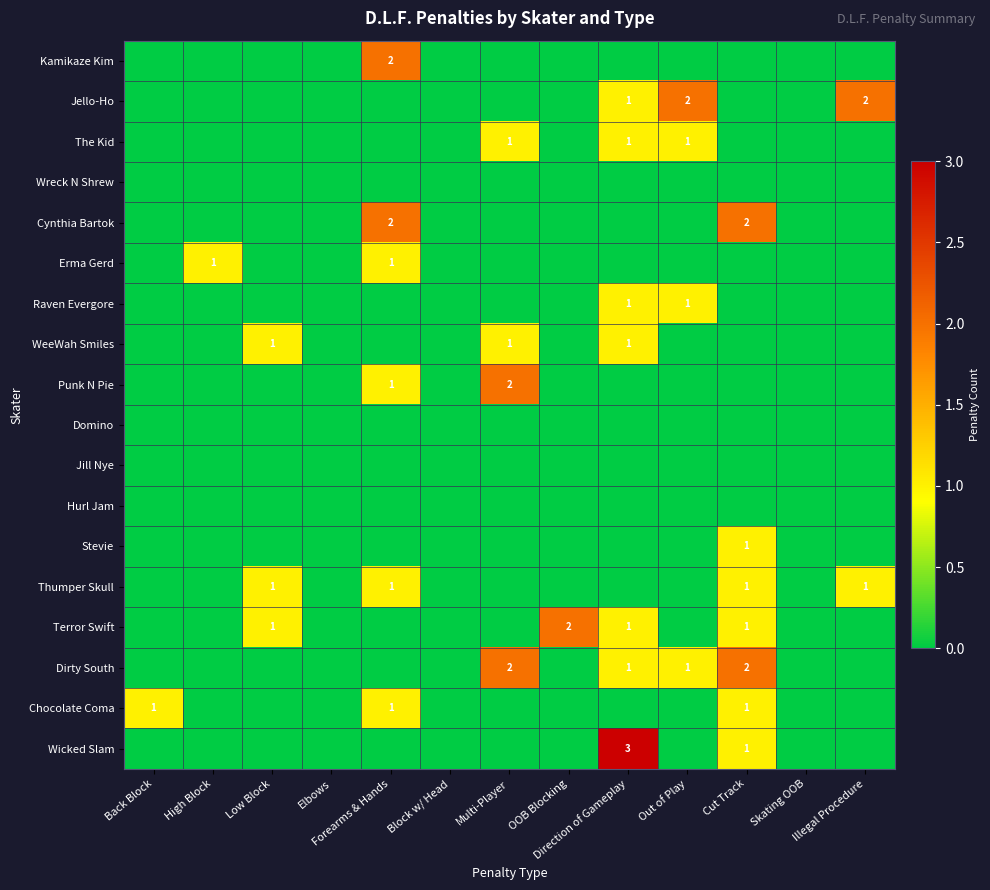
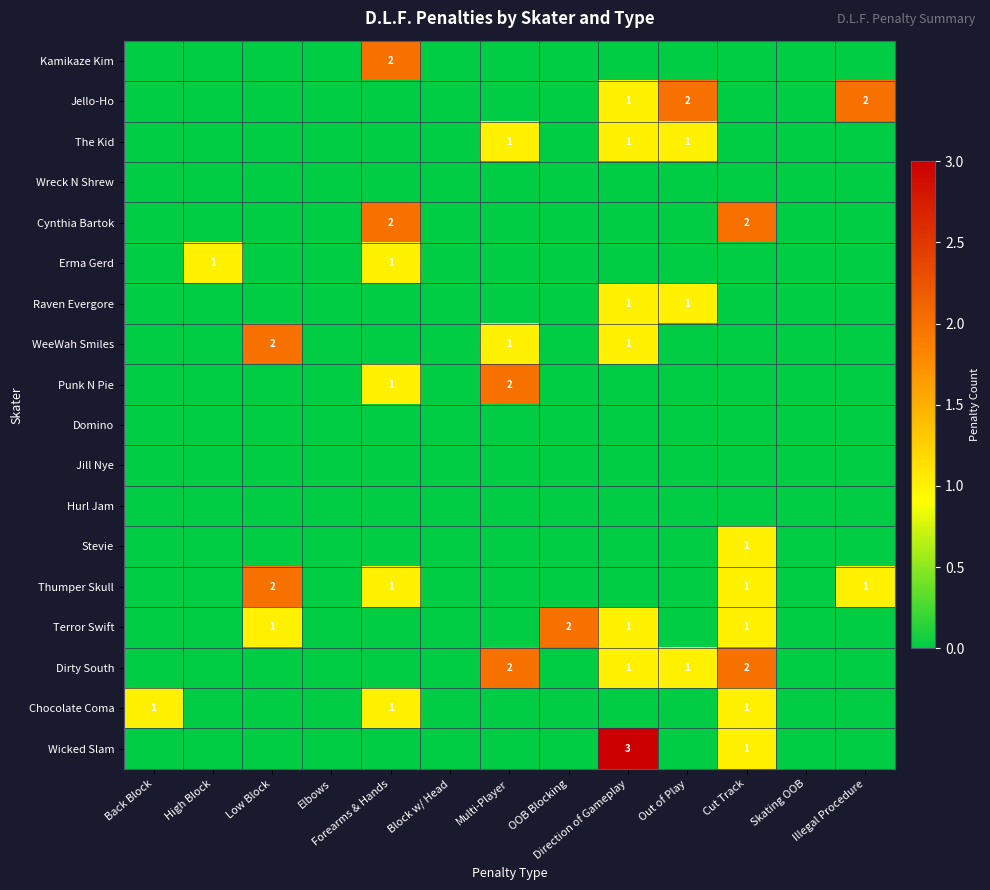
  {
    "Kamikaze Kim": {
      "Forearms & Hands": 2
    },
    "Jello-Ho": {
      "Direction of Gameplay": 1,
      "Out of Play": 2,
      "Illegal Procedure": 2
    },
    "The Kid": {
      "Multi-Player": 1,
      "Direction of Gameplay": 1,
      "Out of Play": 1
    },
    "Cynthia Bartok": {
      "Forearms & Hands": 2,
      "Cut Track": 2
    },
    "Erma Gerd": {
      "High Block": 1,
      "Forearms & Hands": 1
    },
    "Raven Evergore": {
      "Direction of Gameplay": 1,
      "Out of Play": 1
    },
    "WeeWah Smiles": {
-     "Low Block": 1,
+     "Low Block": 2,
      "Multi-Player": 1,
      "Direction of Gameplay": 1
    },
    "Punk N Pie": {
      "Forearms & Hands": 1,
      "Multi-Player": 2
    },
    "Stevie": {
      "Cut Track": 1
    },
    "Thumper Skull": {
-     "Low Block": 1,
+     "Low Block": 2,
      "Forearms & Hands": 1,
      "Cut Track": 1,
      "Illegal Procedure": 1
    },
    "Terror Swift": {
      "Low Block": 1,
      "OOB Blocking": 2,
      "Direction of Gameplay": 1,
      "Cut Track": 1
    },
    "Dirty South": {
      "Multi-Player": 2,
      "Direction of Gameplay": 1,
      "Out of Play": 1,
      "Cut Track": 2
    },
    "Chocolate Coma": {
      "Back Block": 1,
      "Forearms & Hands": 1,
      "Cut Track": 1
    },
    "Wicked Slam": {
      "Direction of Gameplay": 3,
      "Cut Track": 1
    }
  }
